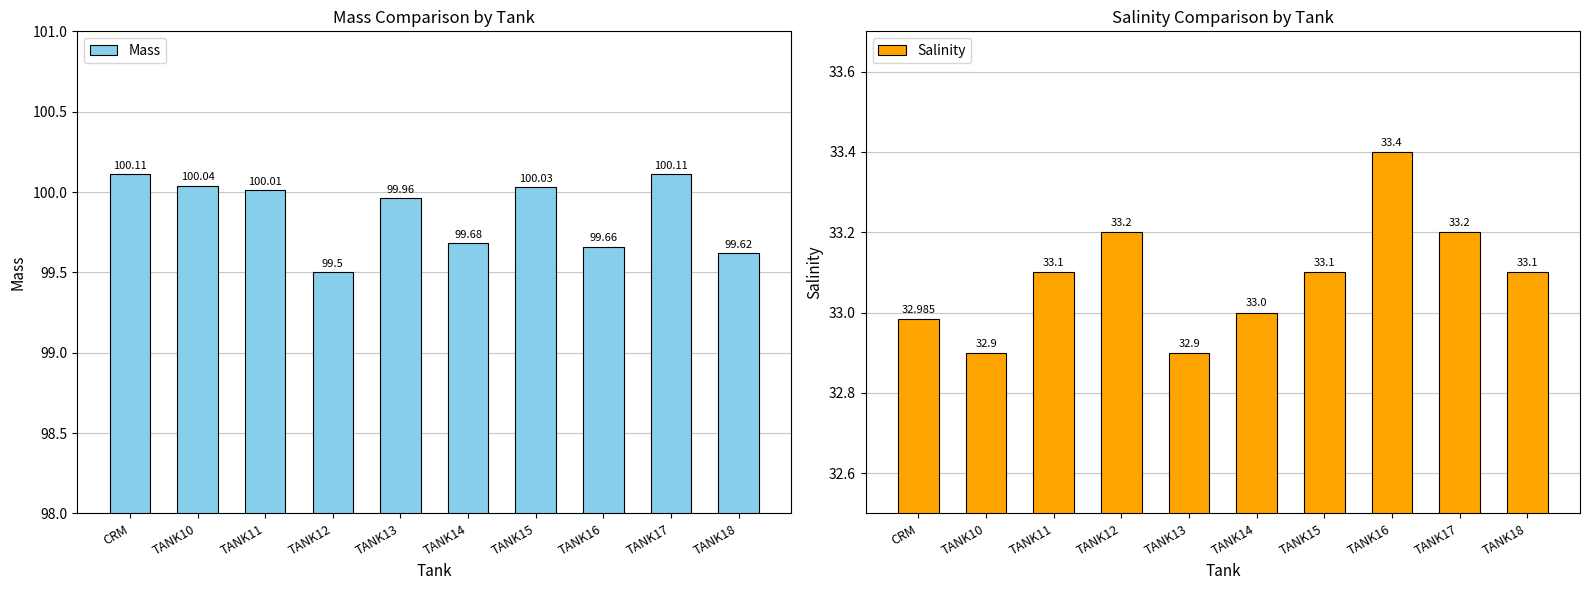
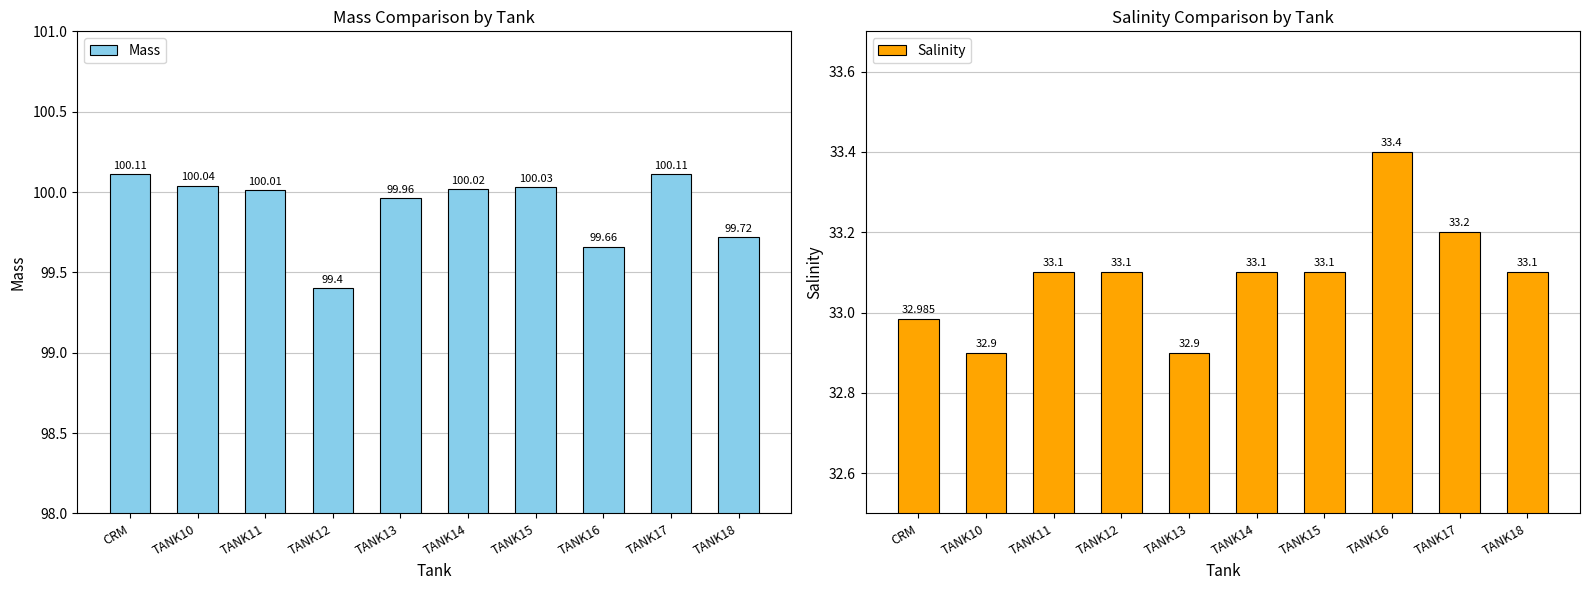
  {
    "Mass Comparison by Tank": {
      "CRM": 100.11,
      "TANK10": 100.04,
      "TANK11": 100.01,
-     "TANK12": 99.5,
+     "TANK12": 99.4,
      "TANK13": 99.96,
-     "TANK14": 99.68,
+     "TANK14": 100.02,
      "TANK15": 100.03,
      "TANK16": 99.66,
      "TANK17": 100.11,
-     "TANK18": 99.62
+     "TANK18": 99.72
    },
    "Salinity Comparison by Tank": {
      "CRM": 32.985,
      "TANK10": 32.9,
      "TANK11": 33.1,
-     "TANK12": 33.2,
+     "TANK12": 33.1,
      "TANK13": 32.9,
-     "TANK14": 33.0,
+     "TANK14": 33.1,
      "TANK15": 33.1,
      "TANK16": 33.4,
      "TANK17": 33.2,
      "TANK18": 33.1
    }
  }
